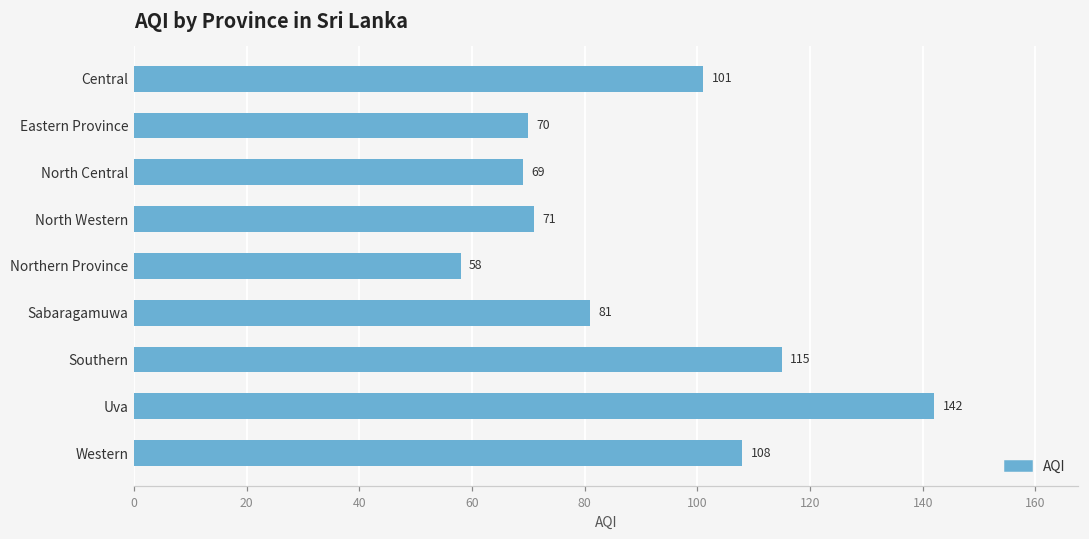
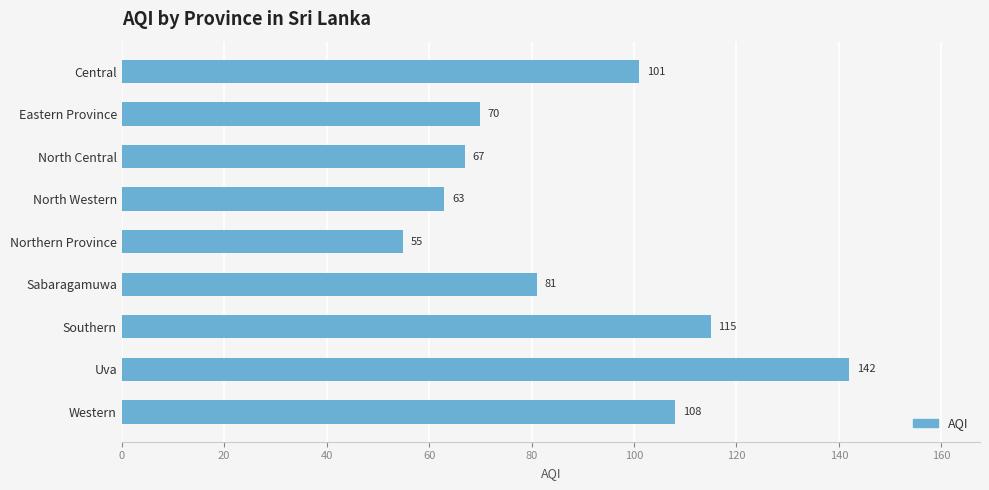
  {
    "Central": 101,
    "Eastern Province": 70,
-   "North Central": 69,
-   "North Western": 71,
-   "Northern Province": 58,
+   "North Central": 67,
+   "North Western": 63,
+   "Northern Province": 55,
    "Sabaragamuwa": 81,
    "Southern": 115,
    "Uva": 142,
    "Western": 108
  }
